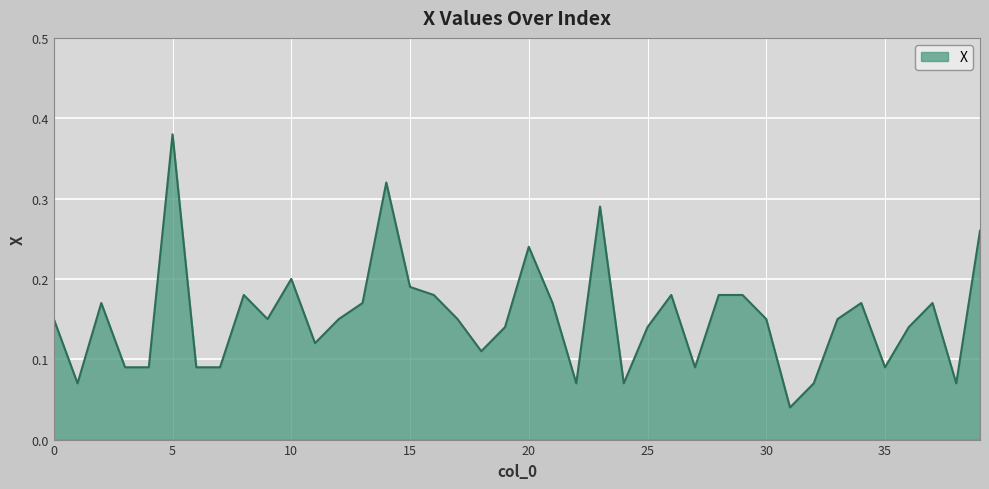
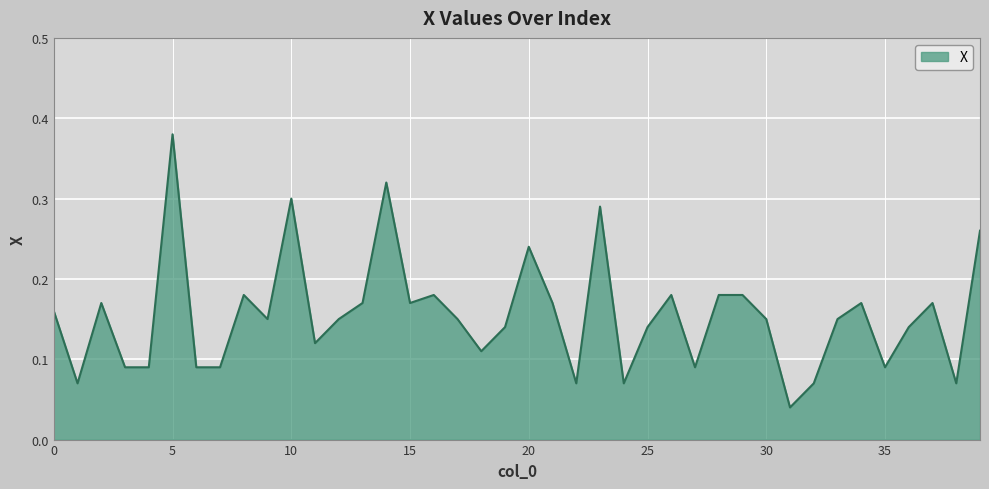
  {
-   "0": 0.15,
+   "0": 0.16,
    "5": 0.38,
-   "10": 0.2,
-   "15": 0.19,
+   "10": 0.3,
+   "15": 0.17,
    "20": 0.24,
    "25": 0.14,
    "30": 0.15,
    "35": 0.09
  }
